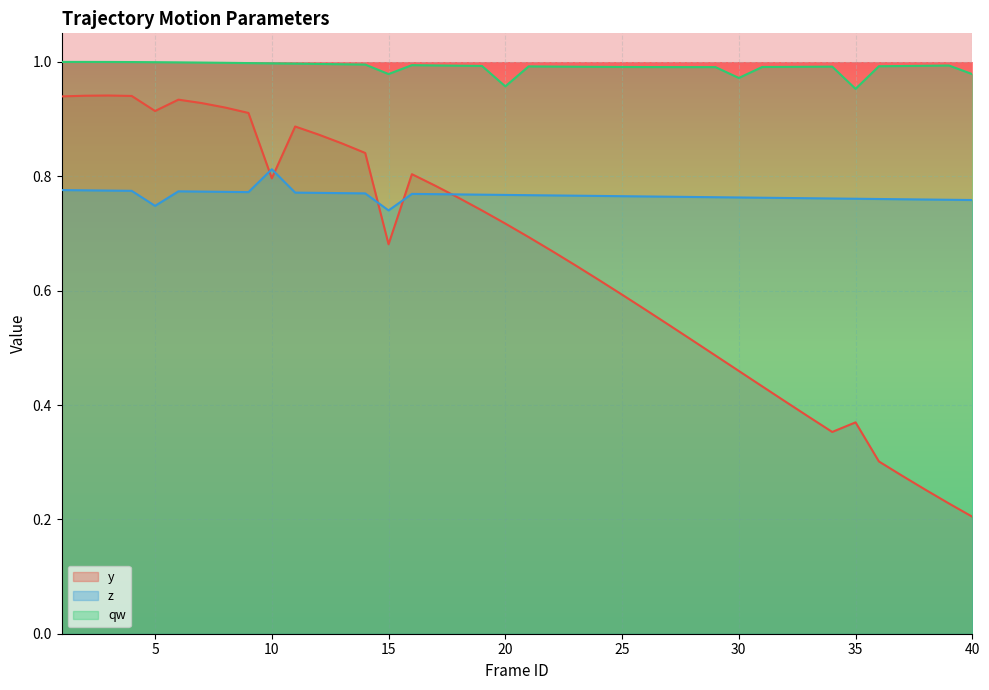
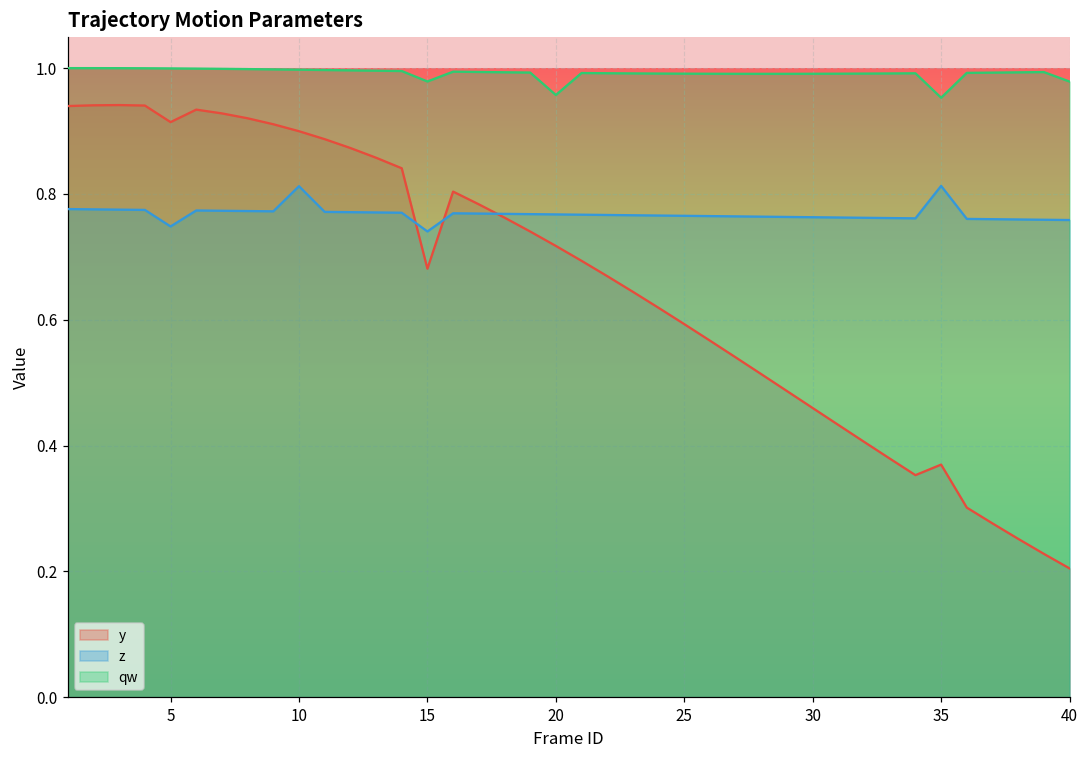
  {
    "y": {
      "5": 0.91,
-     "10": 0.80,
+     "10": 0.90,
      "15": 0.68,
      "20": 0.72,
      "25": 0.59,
      "30": 0.46,
      "35": 0.37,
      "40": 0.20
    },
    "z": {
      "5": 0.75,
      "10": 0.81,
      "15": 0.74,
      "20": 0.77,
      "25": 0.77,
      "30": 0.76,
-     "35": 0.76,
+     "35": 0.81,
      "40": 0.76
    },
    "qw": {
      "5": 1.00,
      "10": 1.00,
      "15": 0.98,
      "20": 0.96,
      "25": 0.99,
-     "30": 0.97,
+     "30": 0.99,
      "35": 0.95,
      "40": 0.98
    }
  }
